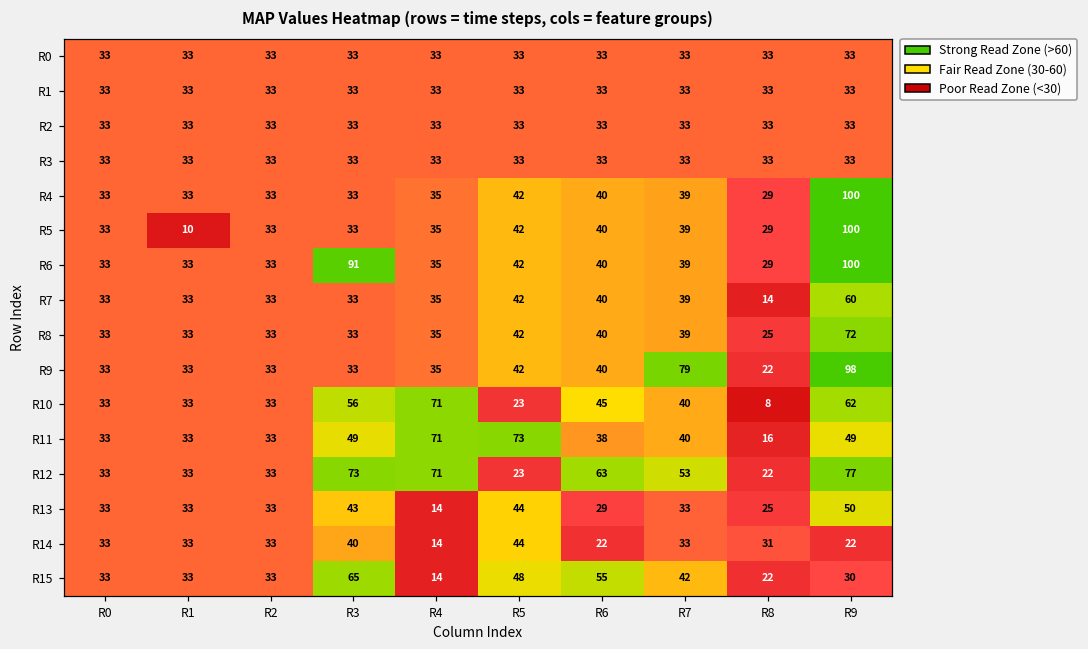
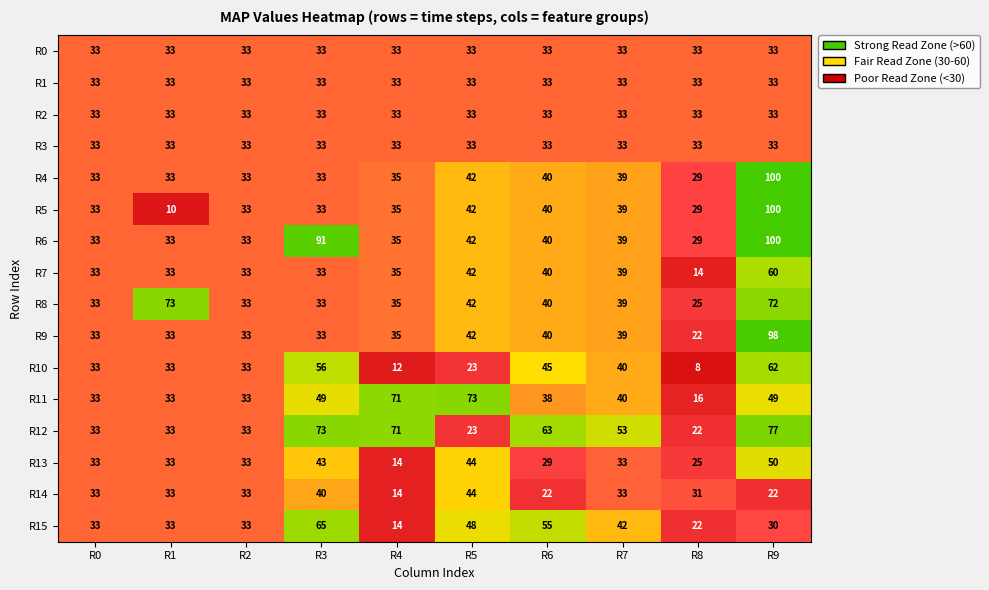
  {
    "R0": {
      "R0": 33,
      "R1": 33,
      "R2": 33,
      "R3": 33,
      "R4": 33,
      "R5": 33,
      "R6": 33,
      "R7": 33,
      "R8": 33,
      "R9": 33
    },
    "R1": {
      "R0": 33,
      "R1": 33,
      "R2": 33,
      "R3": 33,
      "R4": 33,
      "R5": 33,
      "R6": 33,
      "R7": 33,
      "R8": 33,
      "R9": 33
    },
    "R2": {
      "R0": 33,
      "R1": 33,
      "R2": 33,
      "R3": 33,
      "R4": 33,
      "R5": 33,
      "R6": 33,
      "R7": 33,
      "R8": 33,
      "R9": 33
    },
    "R3": {
      "R0": 33,
      "R1": 33,
      "R2": 33,
      "R3": 33,
      "R4": 33,
      "R5": 33,
      "R6": 33,
      "R7": 33,
      "R8": 33,
      "R9": 33
    },
    "R4": {
      "R0": 33,
      "R1": 33,
      "R2": 33,
      "R3": 33,
      "R4": 35,
      "R5": 42,
      "R6": 40,
      "R7": 39,
      "R8": 29,
      "R9": 100
    },
    "R5": {
      "R0": 33,
      "R1": 10,
      "R2": 33,
      "R3": 33,
      "R4": 35,
      "R5": 42,
      "R6": 40,
      "R7": 39,
      "R8": 29,
      "R9": 100
    },
    "R6": {
      "R0": 33,
      "R1": 33,
      "R2": 33,
      "R3": 91,
      "R4": 35,
      "R5": 42,
      "R6": 40,
      "R7": 39,
      "R8": 29,
      "R9": 100
    },
    "R7": {
      "R0": 33,
      "R1": 33,
      "R2": 33,
      "R3": 33,
      "R4": 35,
      "R5": 42,
      "R6": 40,
      "R7": 39,
      "R8": 14,
      "R9": 60
    },
    "R8": {
      "R0": 33,
-     "R1": 33,
+     "R1": 73,
      "R2": 33,
      "R3": 33,
      "R4": 35,
      "R5": 42,
      "R6": 40,
      "R7": 39,
      "R8": 25,
      "R9": 72
    },
    "R9": {
      "R0": 33,
      "R1": 33,
      "R2": 33,
      "R3": 33,
      "R4": 35,
      "R5": 42,
      "R6": 40,
-     "R7": 79,
+     "R7": 39,
      "R8": 22,
      "R9": 98
    },
    "R10": {
      "R0": 33,
      "R1": 33,
      "R2": 33,
      "R3": 56,
-     "R4": 71,
+     "R4": 12,
      "R5": 23,
      "R6": 45,
      "R7": 40,
      "R8": 8,
      "R9": 62
    },
    "R11": {
      "R0": 33,
      "R1": 33,
      "R2": 33,
      "R3": 49,
      "R4": 71,
      "R5": 73,
      "R6": 38,
      "R7": 40,
      "R8": 16,
      "R9": 49
    },
    "R12": {
      "R0": 33,
      "R1": 33,
      "R2": 33,
      "R3": 73,
      "R4": 71,
      "R5": 23,
      "R6": 63,
      "R7": 53,
      "R8": 22,
      "R9": 77
    },
    "R13": {
      "R0": 33,
      "R1": 33,
      "R2": 33,
      "R3": 43,
      "R4": 14,
      "R5": 44,
      "R6": 29,
      "R7": 33,
      "R8": 25,
      "R9": 50
    },
    "R14": {
      "R0": 33,
      "R1": 33,
      "R2": 33,
      "R3": 40,
      "R4": 14,
      "R5": 44,
      "R6": 22,
      "R7": 33,
      "R8": 31,
      "R9": 22
    },
    "R15": {
      "R0": 33,
      "R1": 33,
      "R2": 33,
      "R3": 65,
      "R4": 14,
      "R5": 48,
      "R6": 55,
      "R7": 42,
      "R8": 22,
      "R9": 30
    }
  }
